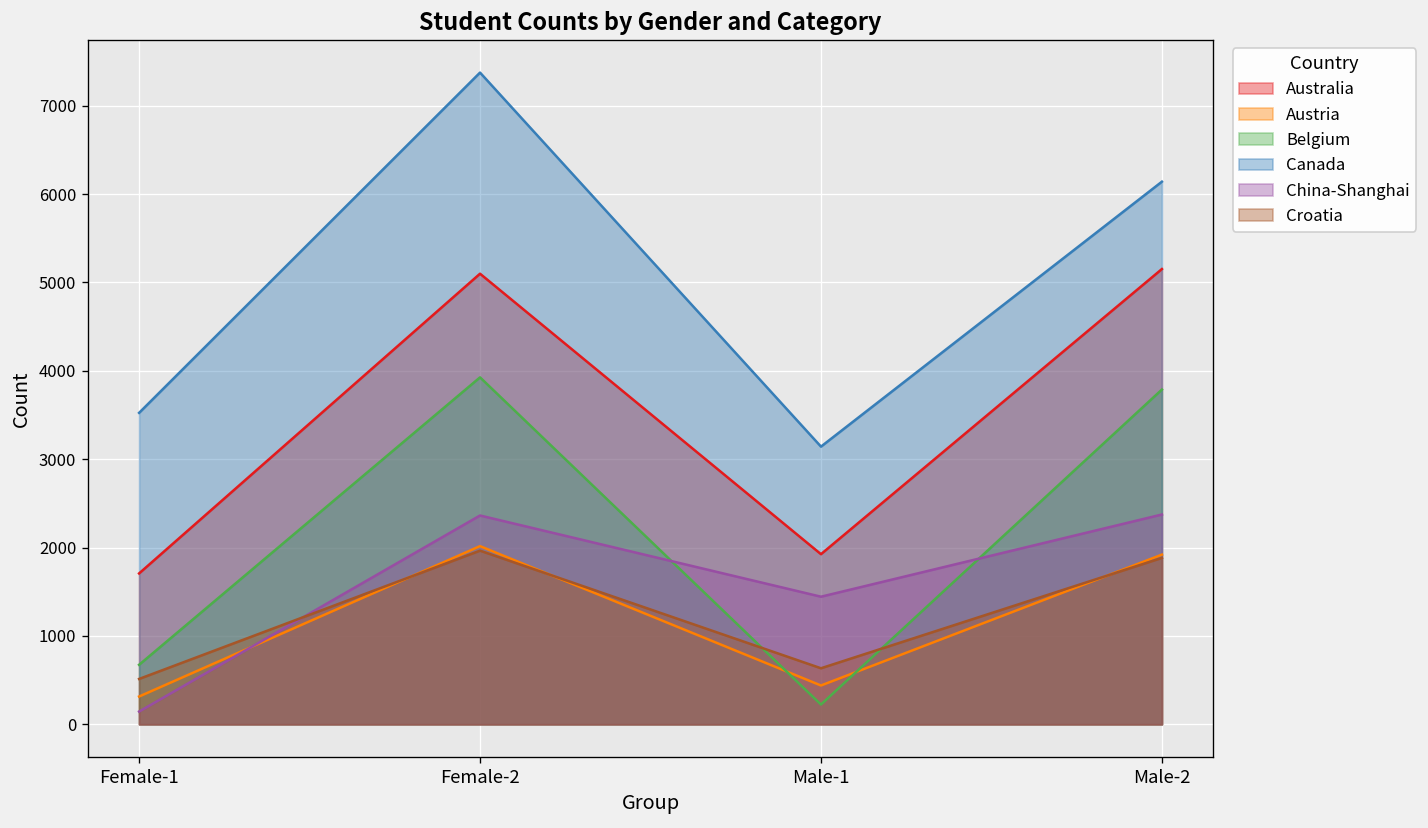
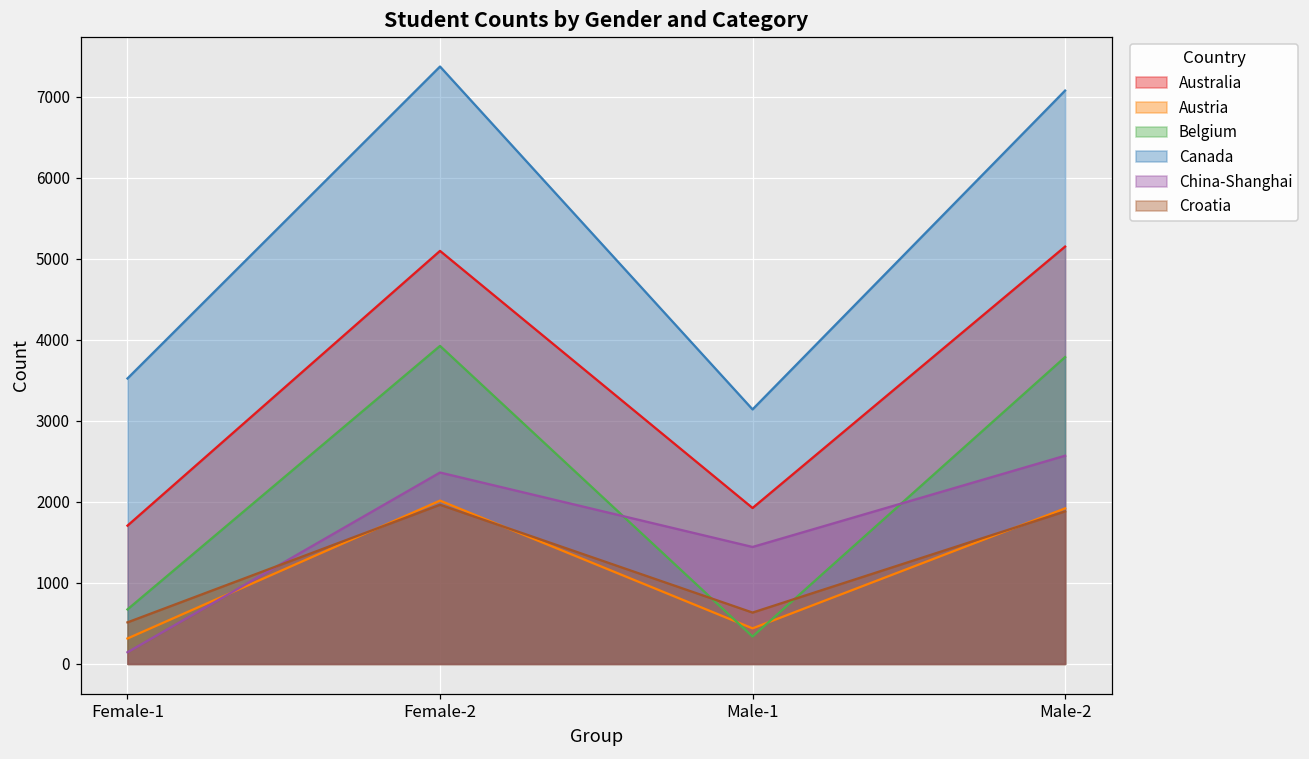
  {
    "Austria": {
      "Female-1": 300,
      "Female-2": 2000,
      "Male-1": 400,
      "Male-2": 1900
    },
    "Belgium": {
      "Female-1": 700,
      "Female-2": 3900,
-     "Male-1": 200,
+     "Male-1": 300,
      "Male-2": 3800
    },
    "Canada": {
      "Female-1": 3500,
      "Female-2": 7400,
      "Male-1": 3100,
-     "Male-2": 6100
+     "Male-2": 7100
    },
    "China-Shanghai": {
      "Female-1": 100,
      "Female-2": 2400,
      "Male-1": 1400,
-     "Male-2": 2400
+     "Male-2": 2600
    }
  }
